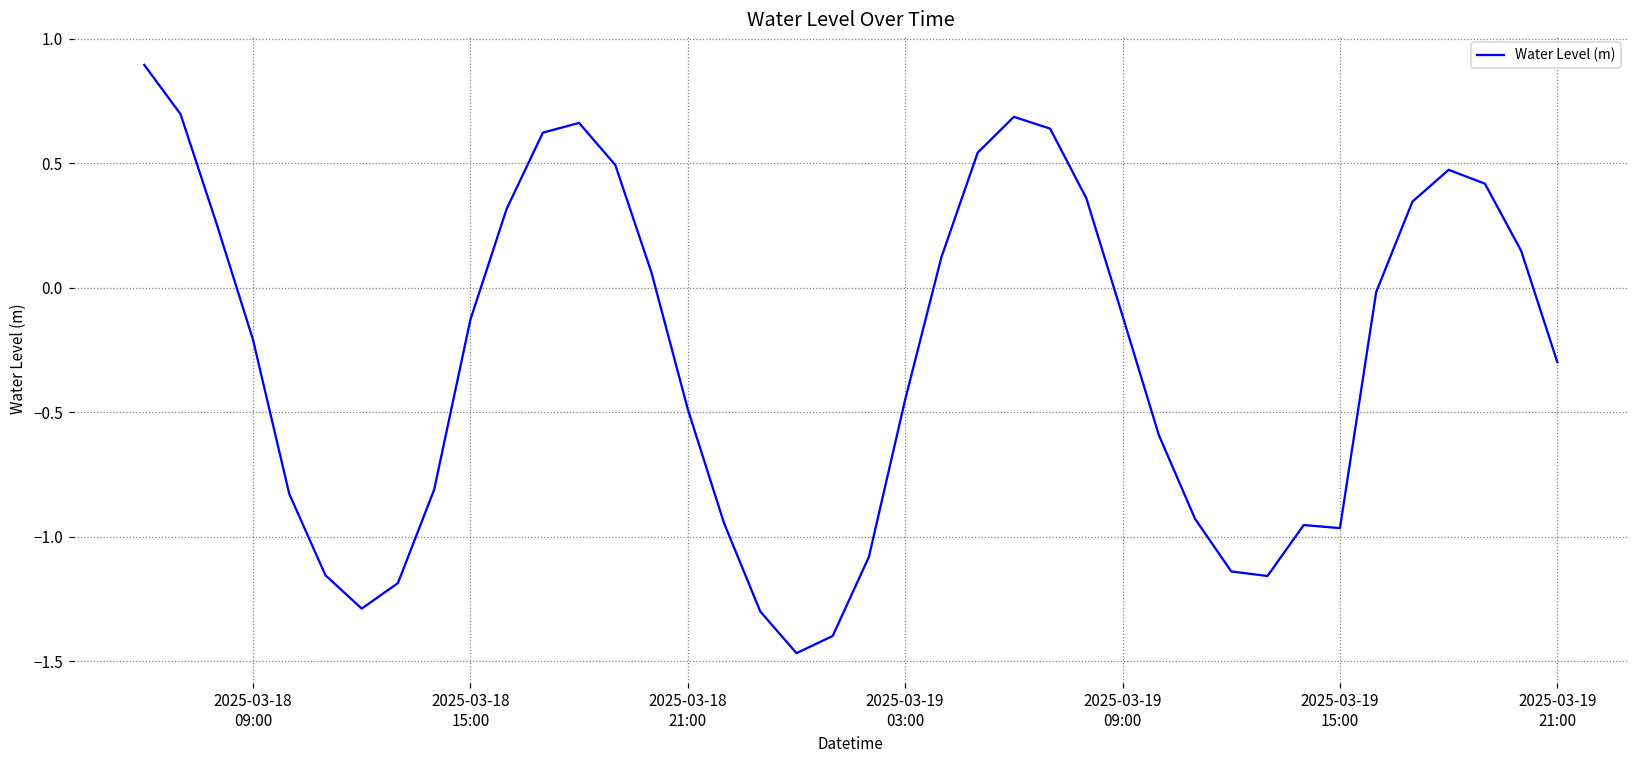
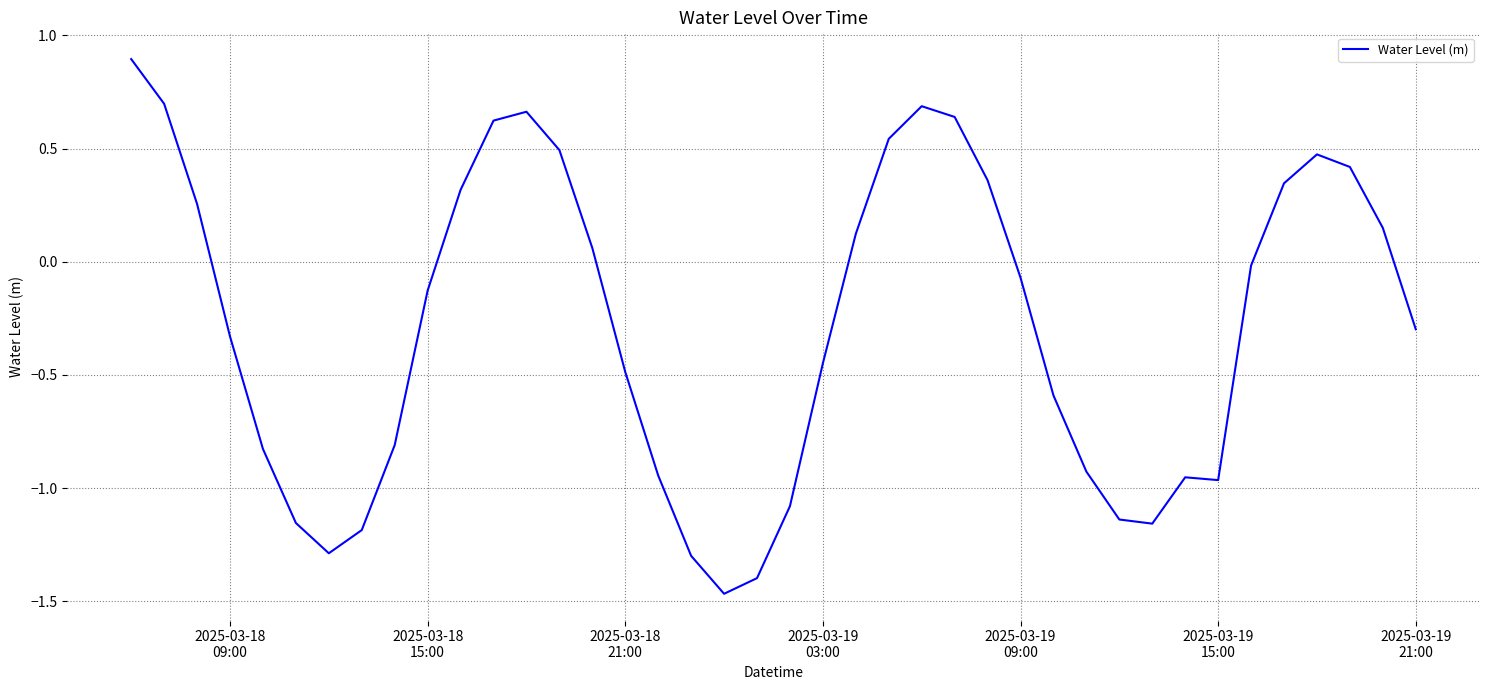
  {
-   "2025-03-18 09:00": -0.21,
+   "2025-03-18 09:00": -0.33,
    "2025-03-18 15:00": -0.13,
    "2025-03-18 21:00": -0.49,
    "2025-03-19 03:00": -0.45,
-   "2025-03-19 09:00": -0.11,
+   "2025-03-19 09:00": -0.07,
    "2025-03-19 15:00": -0.97,
    "2025-03-19 21:00": -0.30
  }
